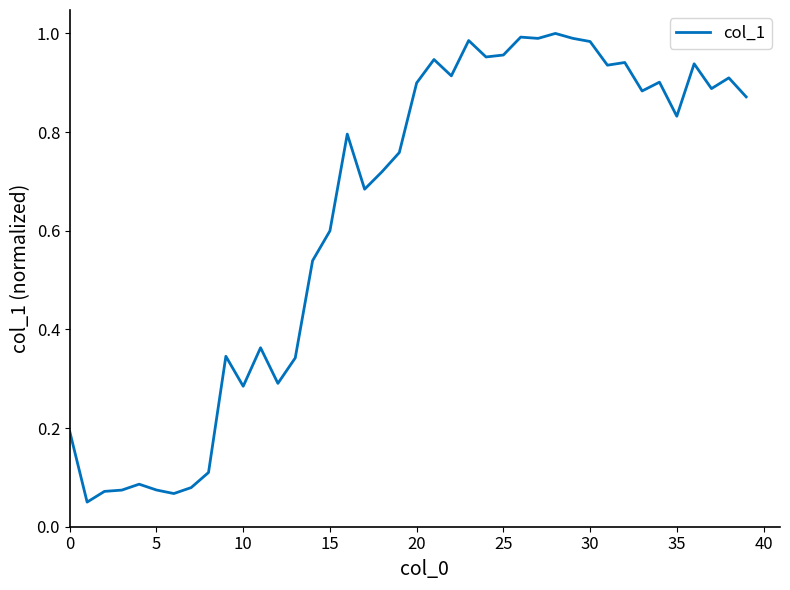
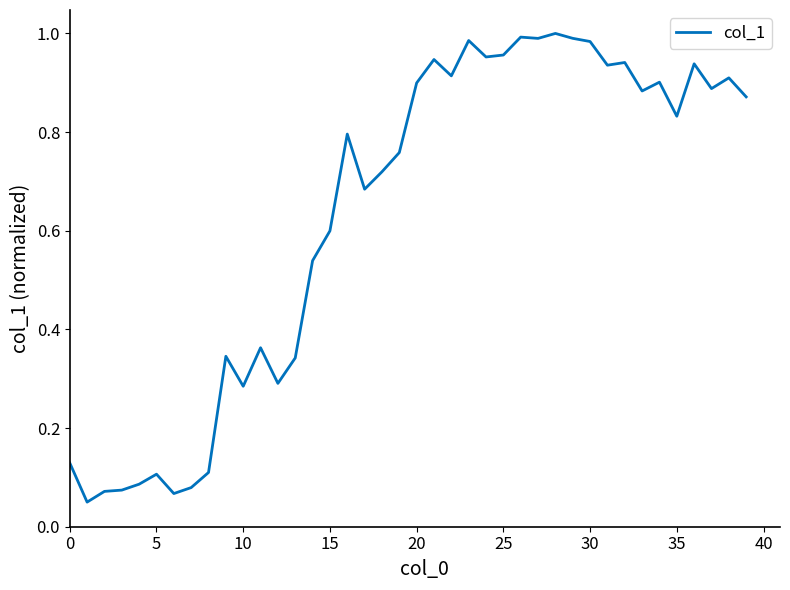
  {
-   "0": 0.19,
-   "5": 0.07,
+   "0": 0.13,
+   "5": 0.11,
    "10": 0.28,
    "15": 0.60,
    "20": 0.90,
    "25": 0.96,
    "30": 0.98,
    "35": 0.83
  }
